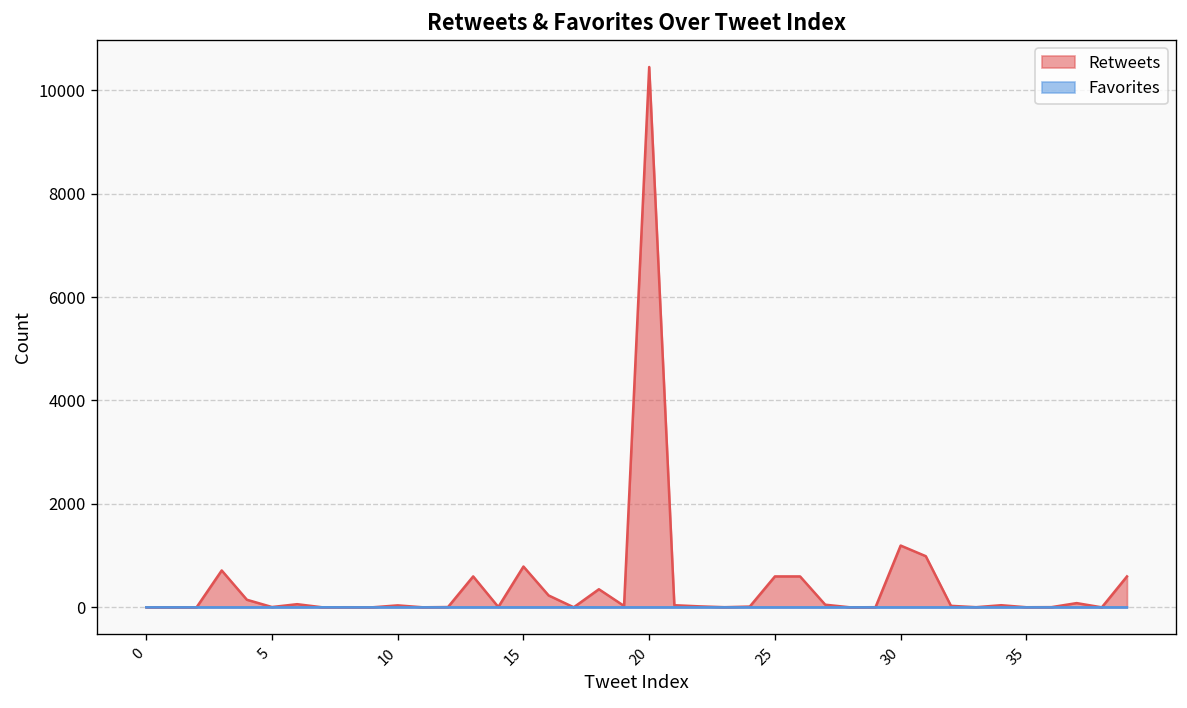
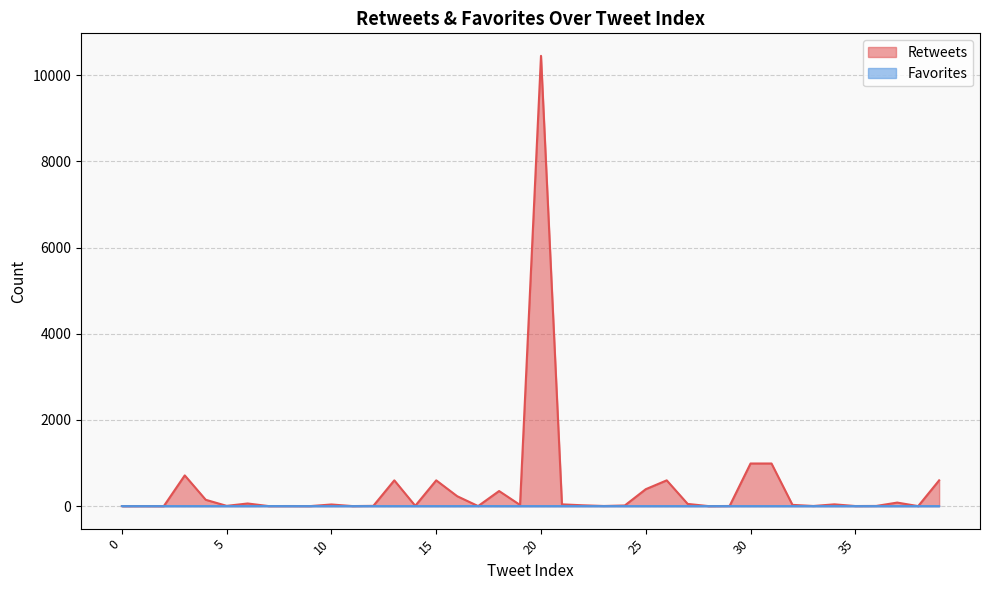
  {
    "Retweets": {
-     "15": 800,
+     "15": 600,
      "20": 10400,
-     "25": 600,
-     "30": 1200
+     "25": 400,
+     "30": 1000
    },
    "Favorites": {
      "15": 0,
      "20": 0,
      "25": 0,
      "30": 0
    }
  }
